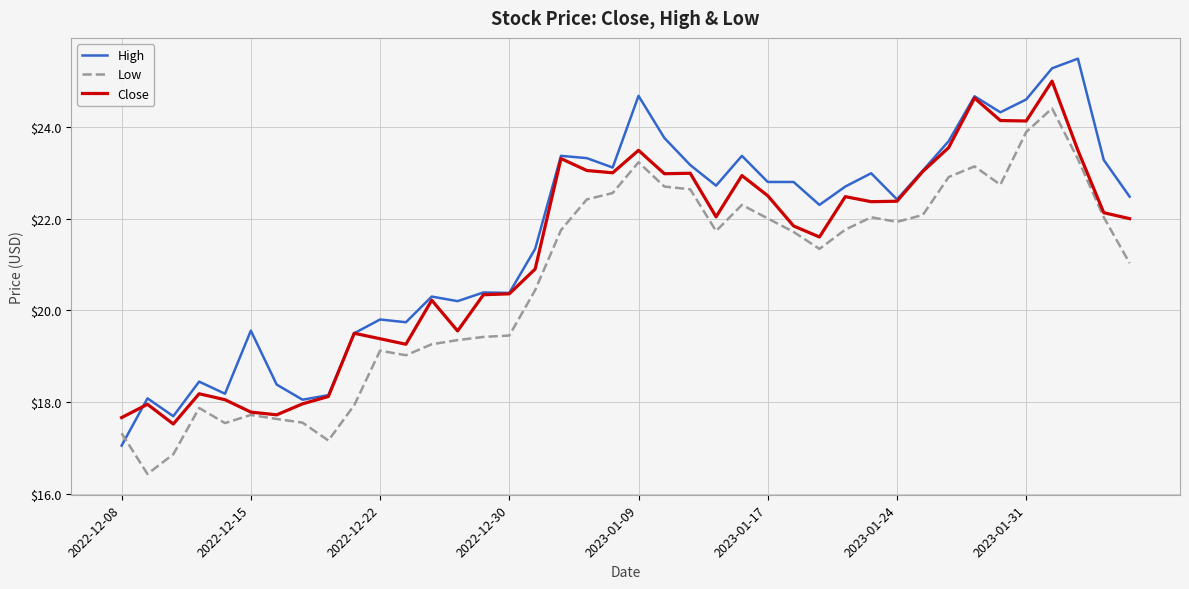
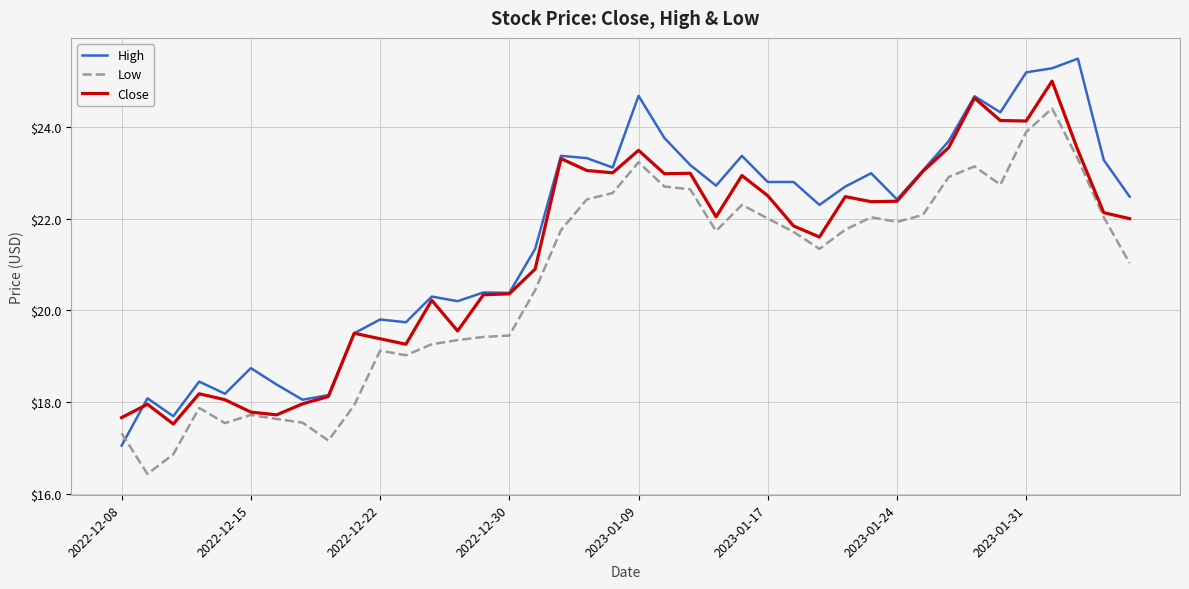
  {
    "High": {
      "2022-12-08": "$17.0",
-     "2022-12-15": "$19.6",
+     "2022-12-15": "$18.7",
      "2022-12-22": "$19.8",
      "2023-01-09": "$24.7",
      "2023-01-17": "$22.8",
-     "2023-01-31": "$24.6"
+     "2023-01-31": "$25.2"
    },
    "Low": {
      "2022-12-08": "$17.3",
      "2022-12-15": "$17.7",
      "2022-12-22": "$19.1",
      "2022-12-30": "$19.5",
      "2023-01-09": "$23.2",
      "2023-01-17": "$22.0",
      "2023-01-24": "$21.9",
      "2023-01-31": "$23.9"
    },
    "Close": {
      "2022-12-08": "$17.7",
      "2022-12-15": "$17.8",
      "2022-12-22": "$19.4",
      "2023-01-09": "$23.5",
      "2023-01-17": "$22.5",
      "2023-01-31": "$24.1"
    }
  }
